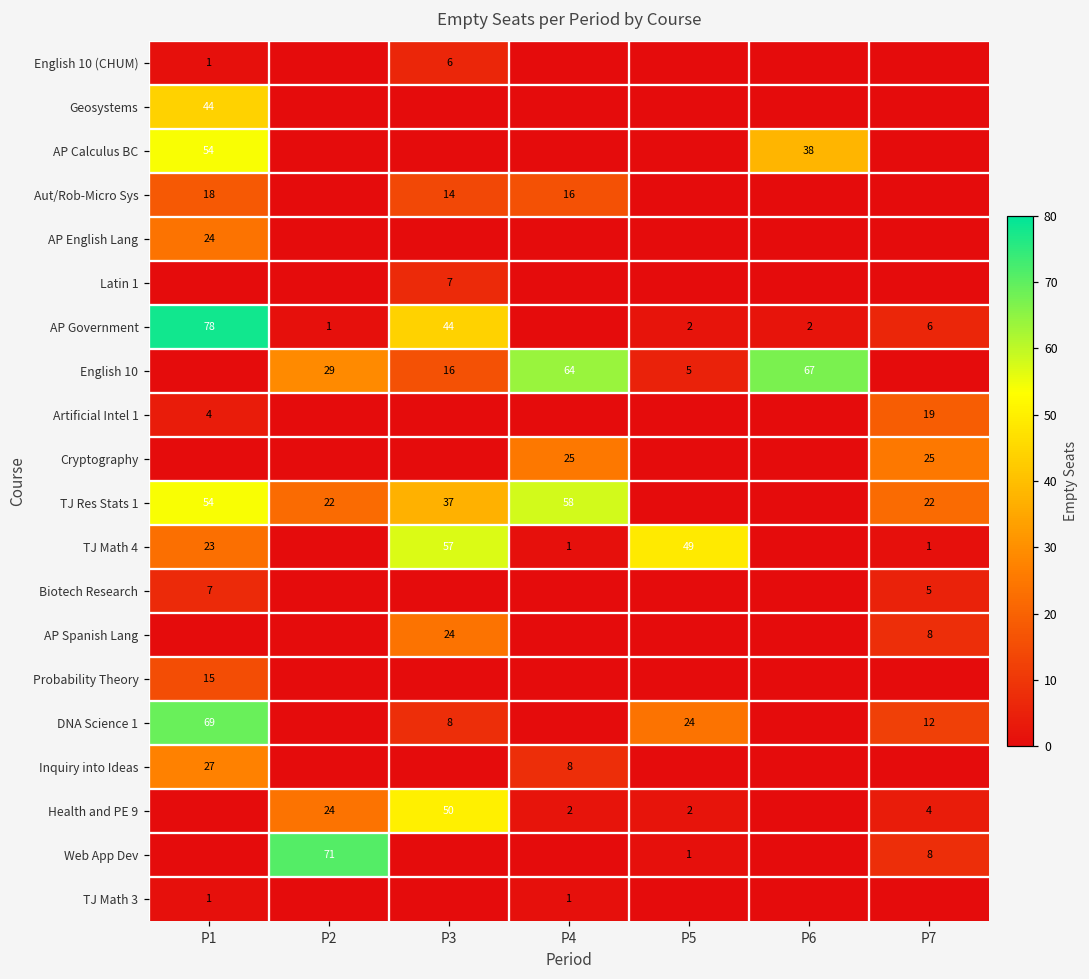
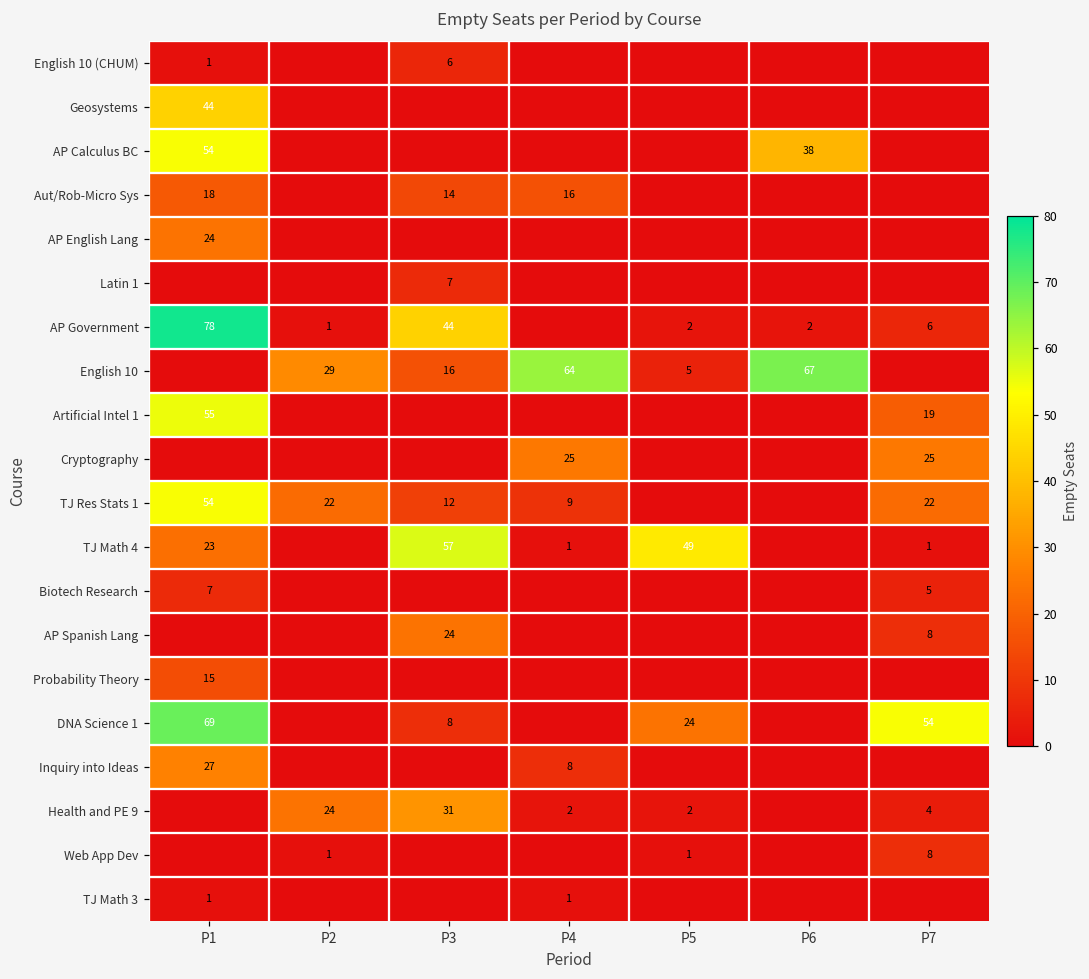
  {
    "English 10 (CHUM)": {
      "P1": 1,
      "P3": 6
    },
    "Geosystems": {
      "P1": 44
    },
    "AP Calculus BC": {
      "P1": 54,
      "P6": 38
    },
    "Aut/Rob-Micro Sys": {
      "P1": 18,
      "P3": 14,
      "P4": 16
    },
    "AP English Lang": {
      "P1": 24
    },
    "Latin 1": {
      "P3": 7
    },
    "AP Government": {
      "P1": 78,
      "P2": 1,
      "P3": 44,
      "P5": 2,
      "P6": 2,
      "P7": 6
    },
    "English 10": {
      "P2": 29,
      "P3": 16,
      "P4": 64,
      "P5": 5,
      "P6": 67
    },
    "Artificial Intel 1": {
-     "P1": 4,
+     "P1": 55,
      "P7": 19
    },
    "Cryptography": {
      "P4": 25,
      "P7": 25
    },
    "TJ Res Stats 1": {
      "P1": 54,
      "P2": 22,
-     "P3": 37,
-     "P4": 58,
+     "P3": 12,
+     "P4": 9,
      "P7": 22
    },
    "TJ Math 4": {
      "P1": 23,
      "P3": 57,
      "P4": 1,
      "P5": 49,
      "P7": 1
    },
    "Biotech Research": {
      "P1": 7,
      "P7": 5
    },
    "AP Spanish Lang": {
      "P3": 24,
      "P7": 8
    },
    "Probability Theory": {
      "P1": 15
    },
    "DNA Science 1": {
      "P1": 69,
      "P3": 8,
      "P5": 24,
-     "P7": 12
+     "P7": 54
    },
    "Inquiry into Ideas": {
      "P1": 27,
      "P4": 8
    },
    "Health and PE 9": {
      "P2": 24,
-     "P3": 50,
+     "P3": 31,
      "P4": 2,
      "P5": 2,
      "P7": 4
    },
    "Web App Dev": {
-     "P2": 71,
+     "P2": 1,
      "P5": 1,
      "P7": 8
    },
    "TJ Math 3": {
      "P1": 1,
      "P4": 1
    }
  }
